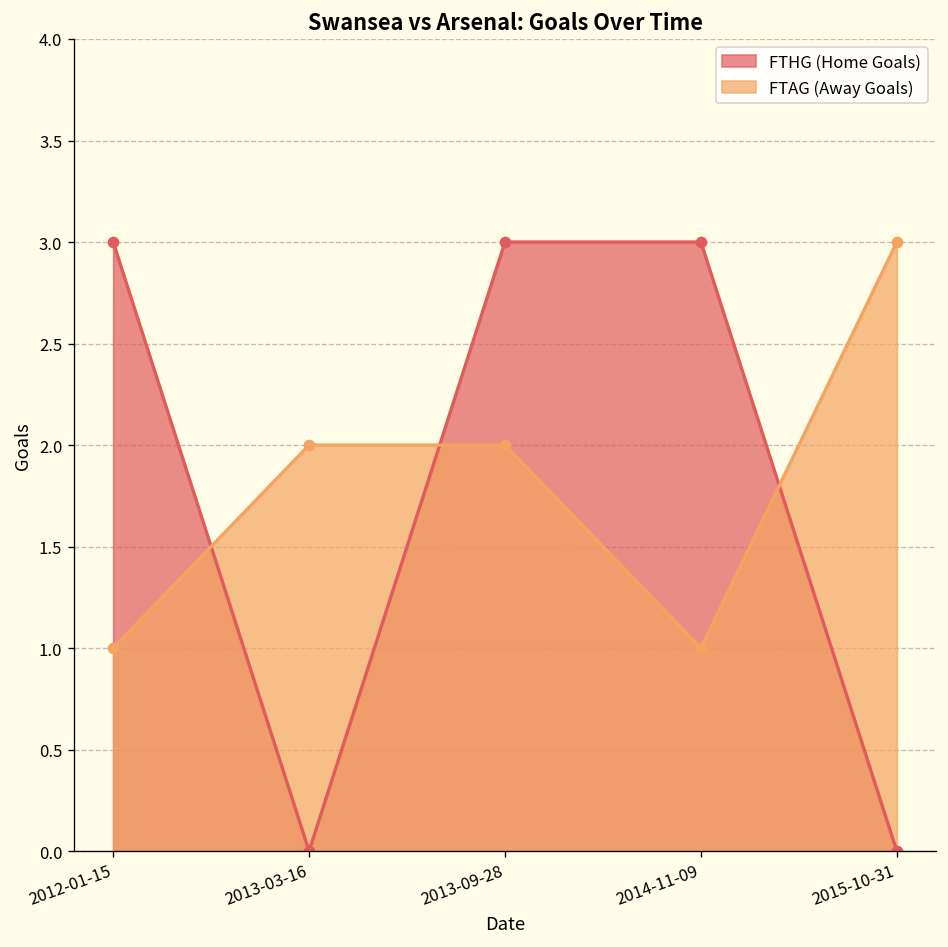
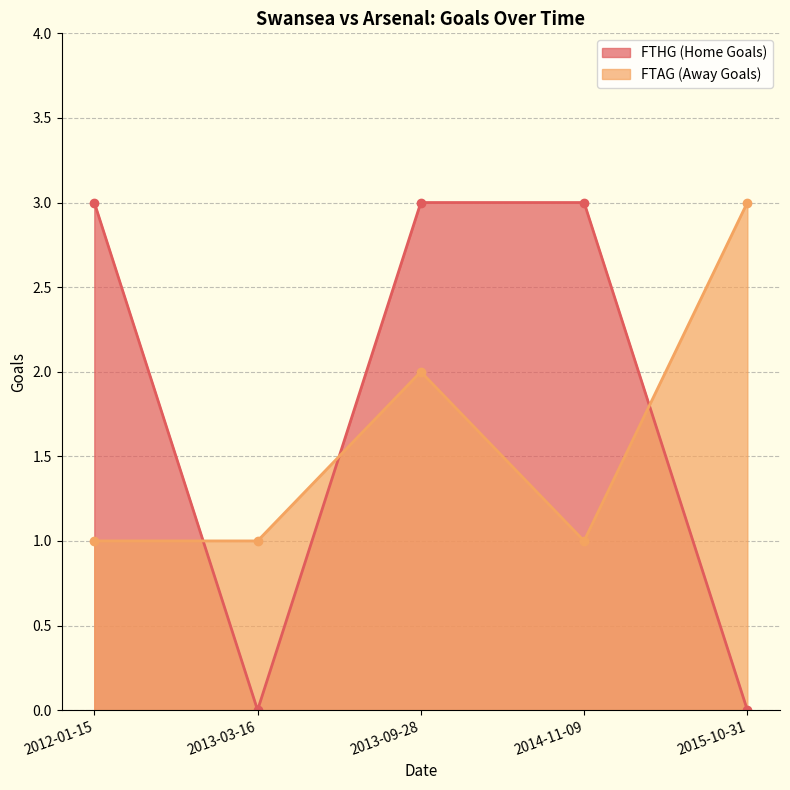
  {
    "FTHG (Home Goals)": {
      "2012-01-15": 3,
      "2013-03-16": 0,
      "2013-09-28": 3,
      "2014-11-09": 3,
      "2015-10-31": 0
    },
    "FTAG (Away Goals)": {
      "2012-01-15": 1,
-     "2013-03-16": 2,
+     "2013-03-16": 1,
      "2013-09-28": 2,
      "2014-11-09": 1,
      "2015-10-31": 3
    }
  }
